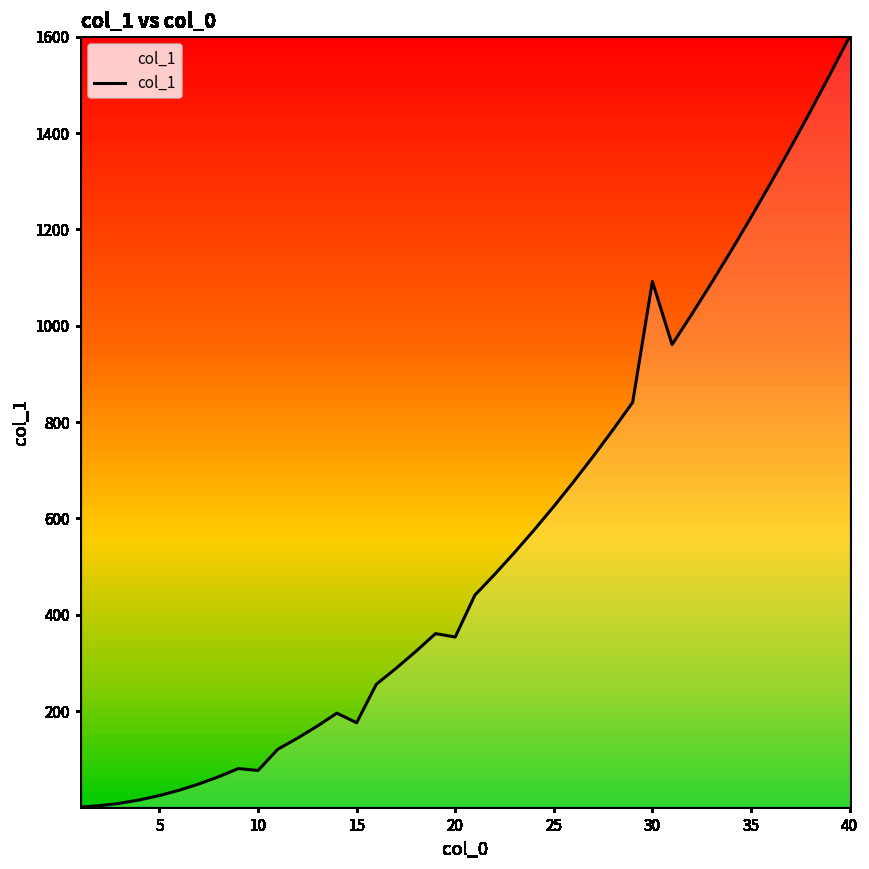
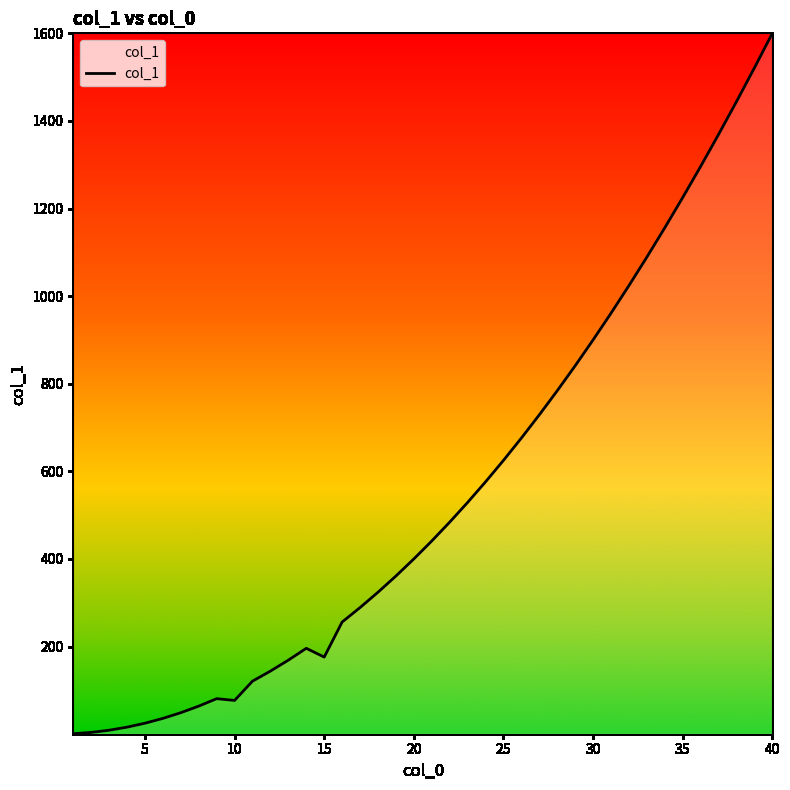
  {
    "5": 30,
    "10": 80,
    "15": 180,
-   "20": 350,
+   "20": 400,
    "25": 630,
-   "30": 1090,
+   "30": 900,
    "35": 1230,
    "40": 1600
  }
